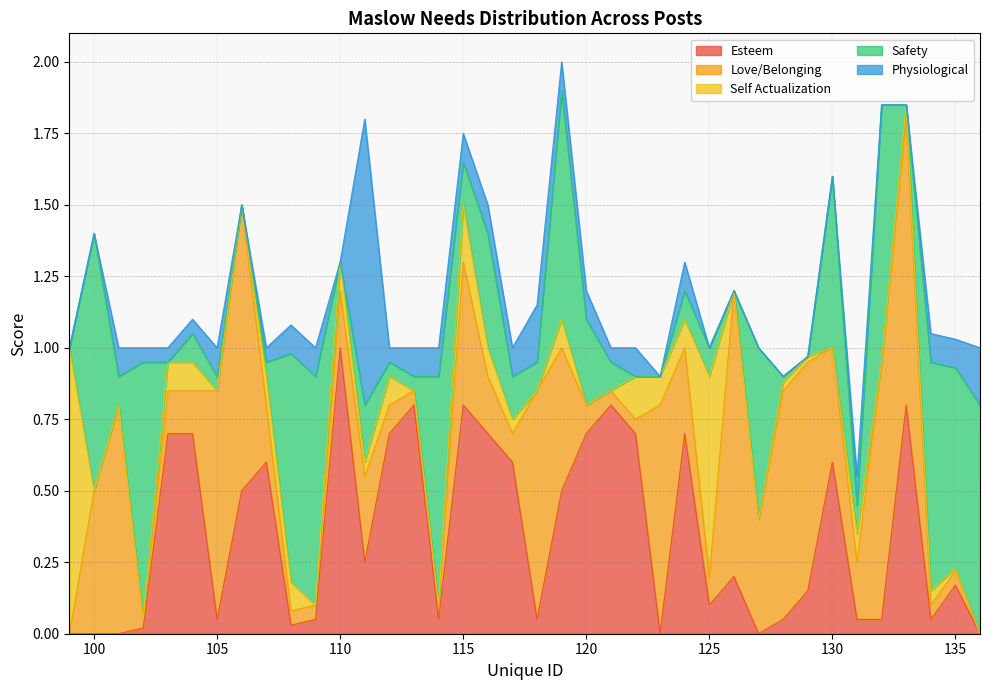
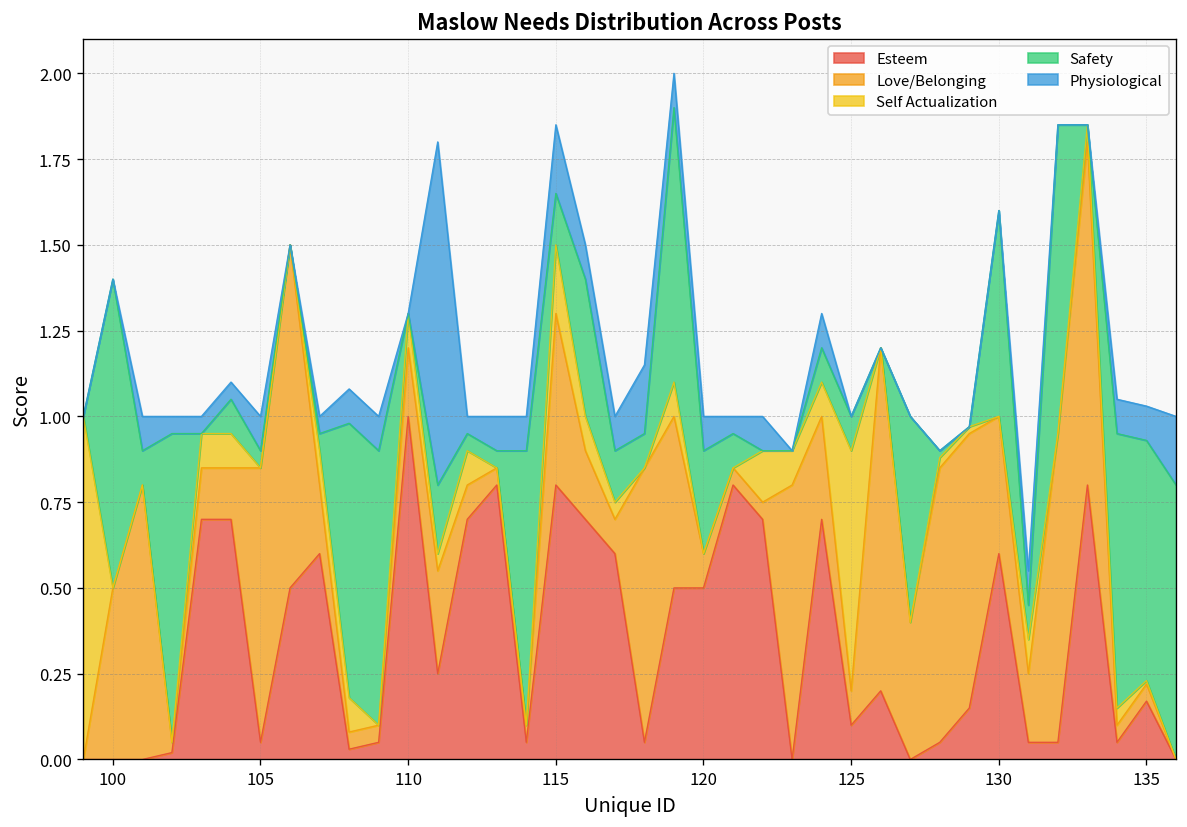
  {
    "Esteem": {
      "100": 0.0,
      "105": 0.05,
      "110": 1.0,
      "115": 0.8,
-     "120": 0.7,
+     "120": 0.5,
      "125": 0.1,
      "130": 0.6,
      "135": 0.17
    },
    "Safety": {
      "105": 0.05,
      "115": 0.15,
      "120": 0.3,
      "135": 0.7
    },
    "Physiological": {
      "105": 0.1,
-     "115": 0.1,
+     "115": 0.2,
      "120": 0.1,
      "135": 0.1
    }
  }
